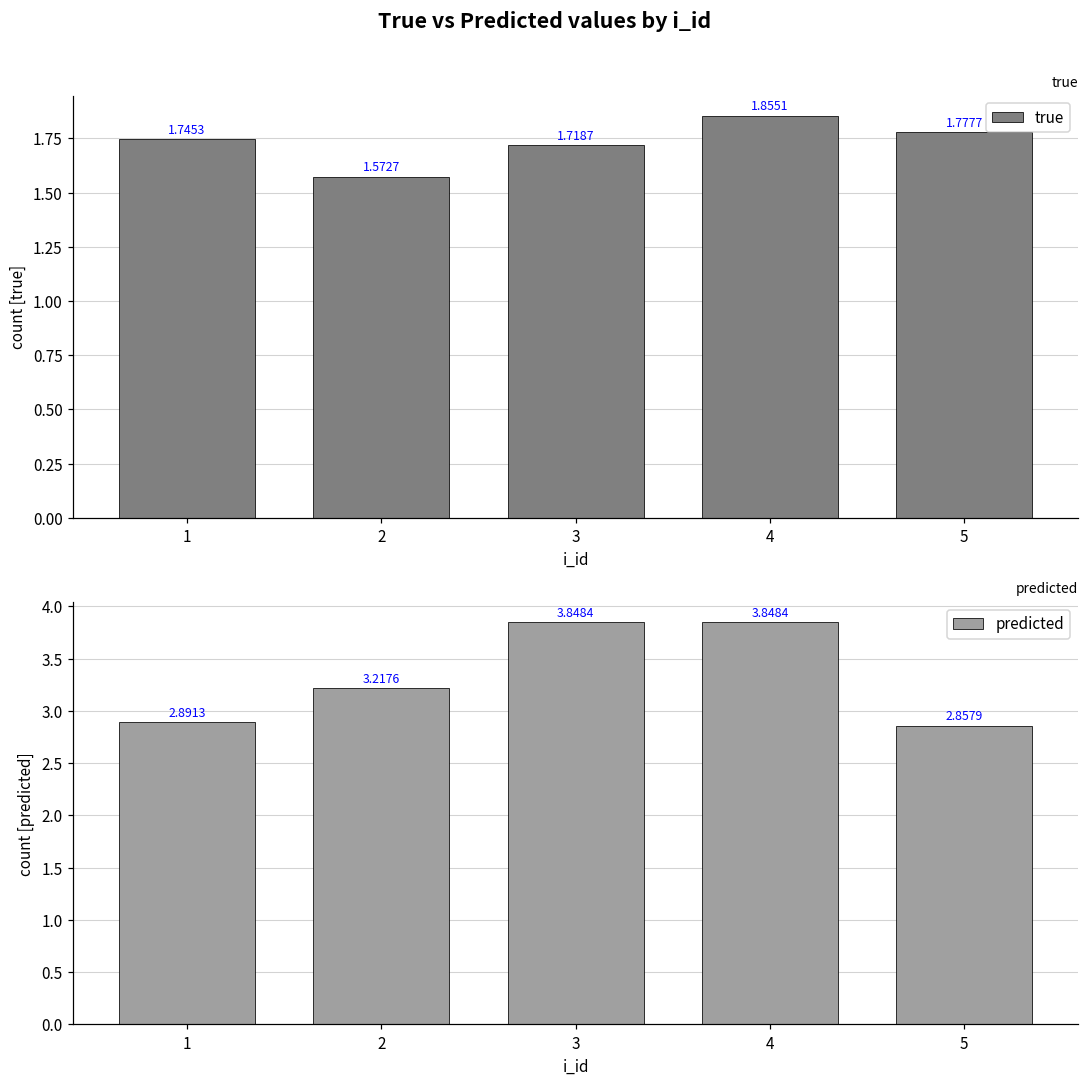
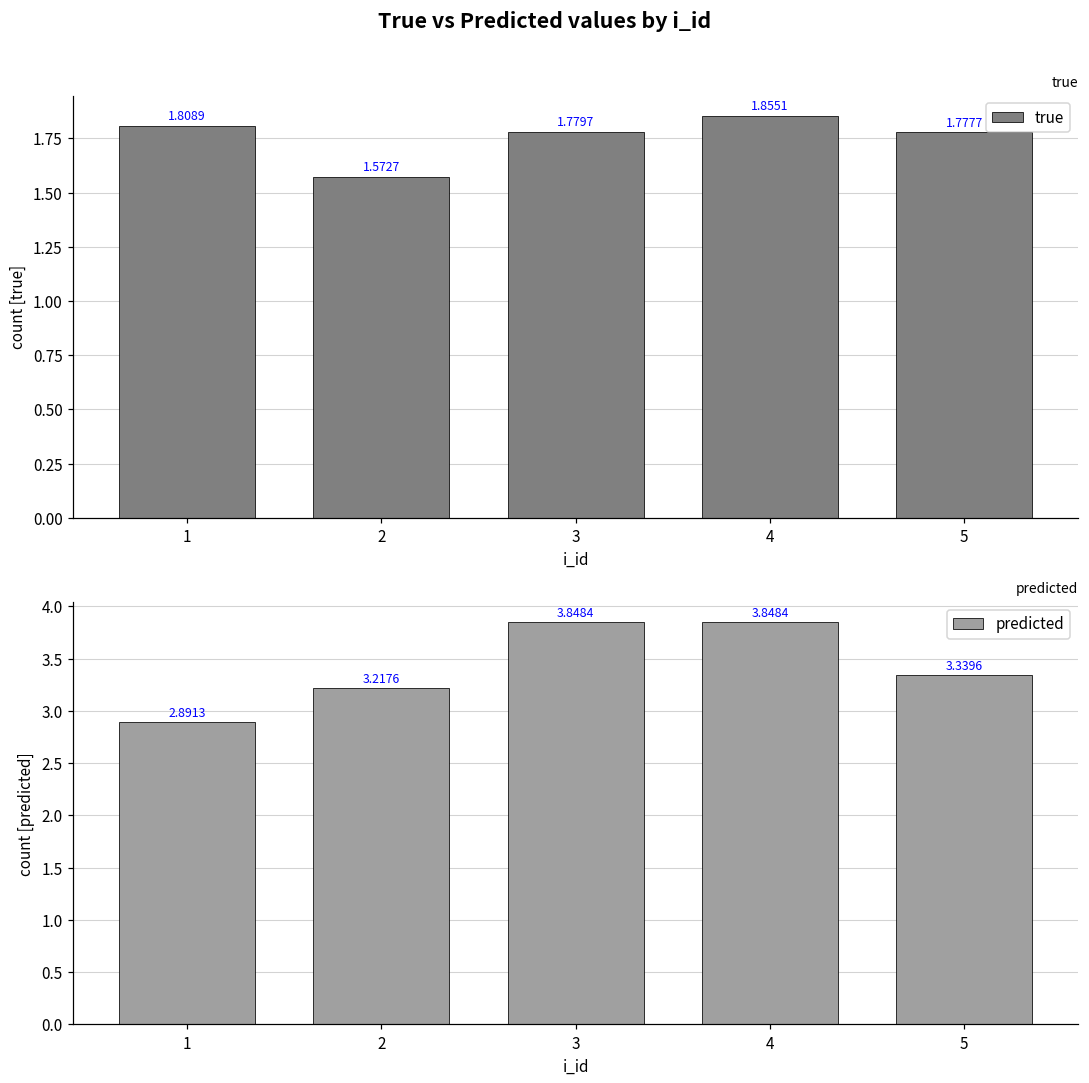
  {
    "true": {
-     "1": 1.7453,
+     "1": 1.8089,
      "2": 1.5727,
-     "3": 1.7187,
+     "3": 1.7797,
      "4": 1.8551,
      "5": 1.7777
    },
    "predicted": {
      "1": 2.8913,
      "2": 3.2176,
      "3": 3.8484,
      "4": 3.8484,
-     "5": 2.8579
+     "5": 3.3396
    }
  }
